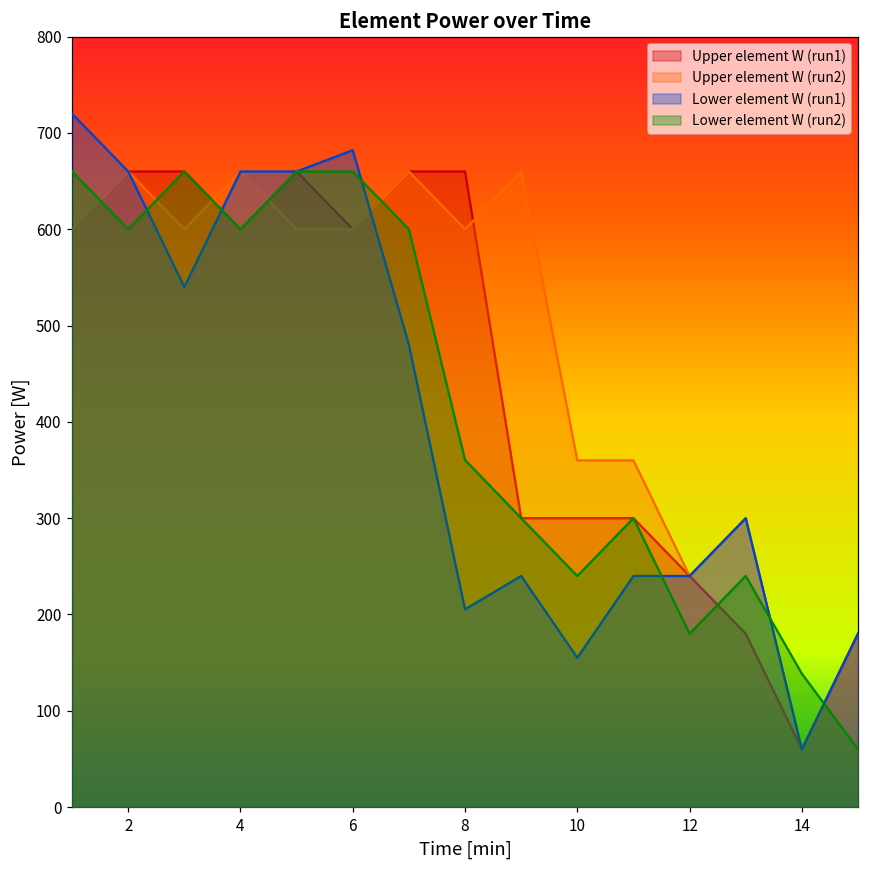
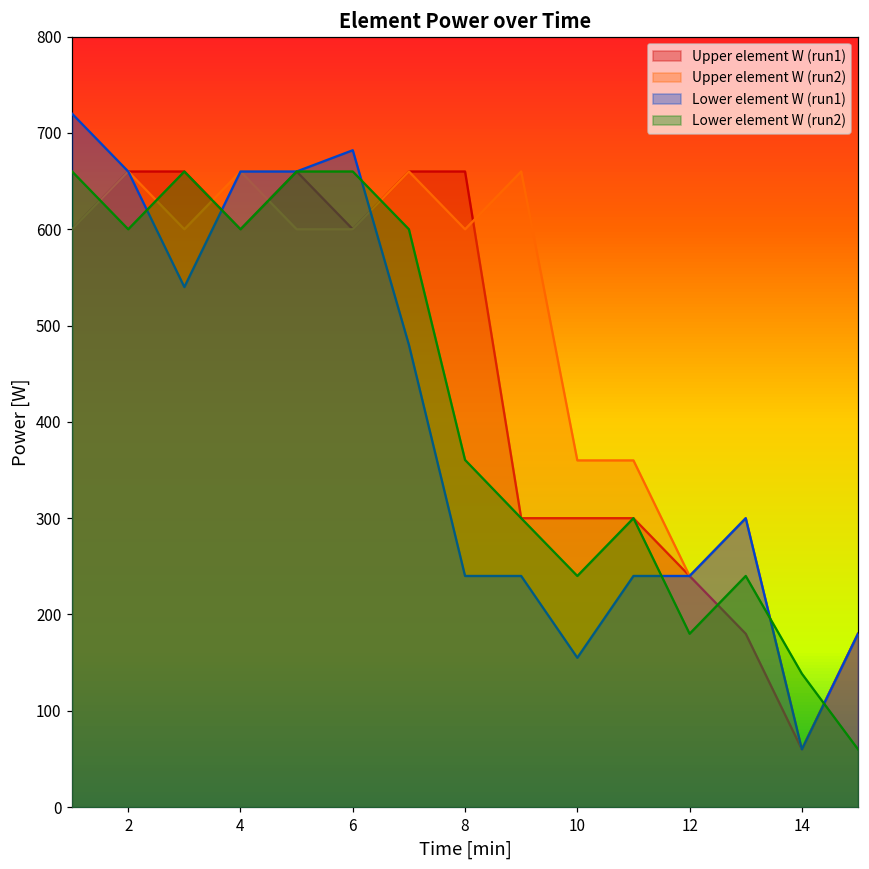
  {
    "Lower element W (run1)": {
      "6": 680,
-     "8": 210,
+     "8": 240,
      "10": 160
    },
    "Lower element W (run2)": {
      "2": 600,
      "6": 660,
      "8": 360,
      "10": 240,
      "12": 180,
      "14": 140
    }
  }
